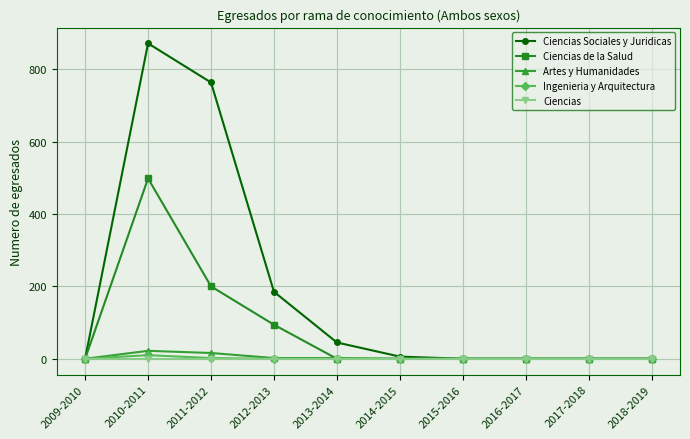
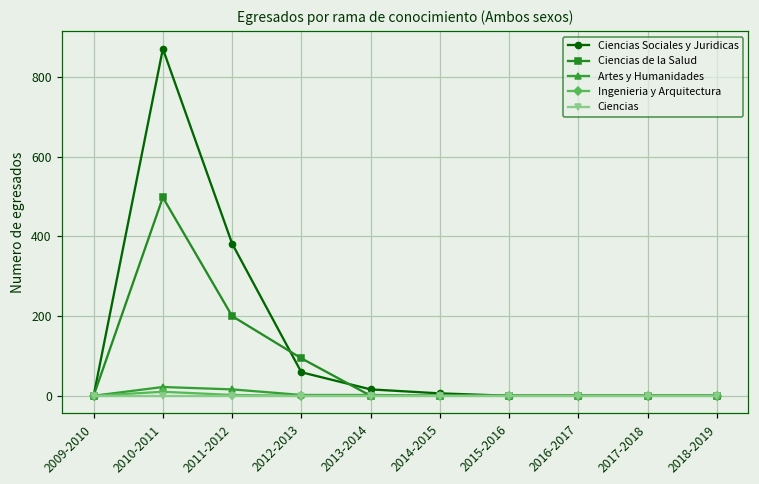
  {
    "Ciencias Sociales y Juridicas": {
      "2010-2011": 870,
-     "2011-2012": 760,
-     "2012-2013": 190,
-     "2013-2014": 50
+     "2011-2012": 380,
+     "2012-2013": 60,
+     "2013-2014": 20
    },
    "Ciencias": {
      "2010-2011": 0
    }
  }
